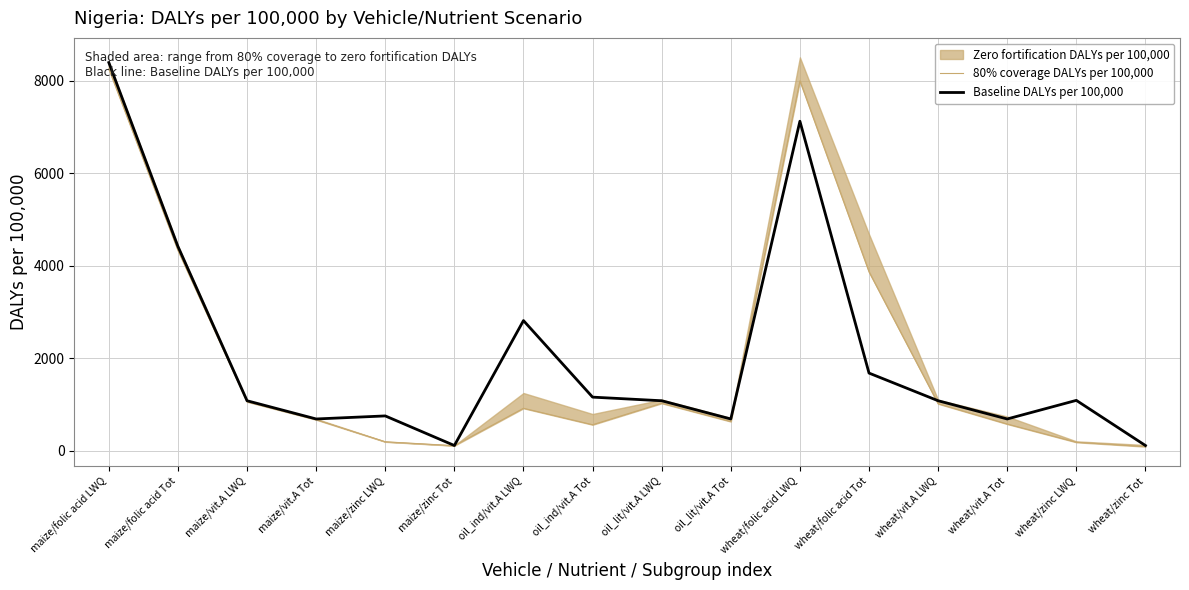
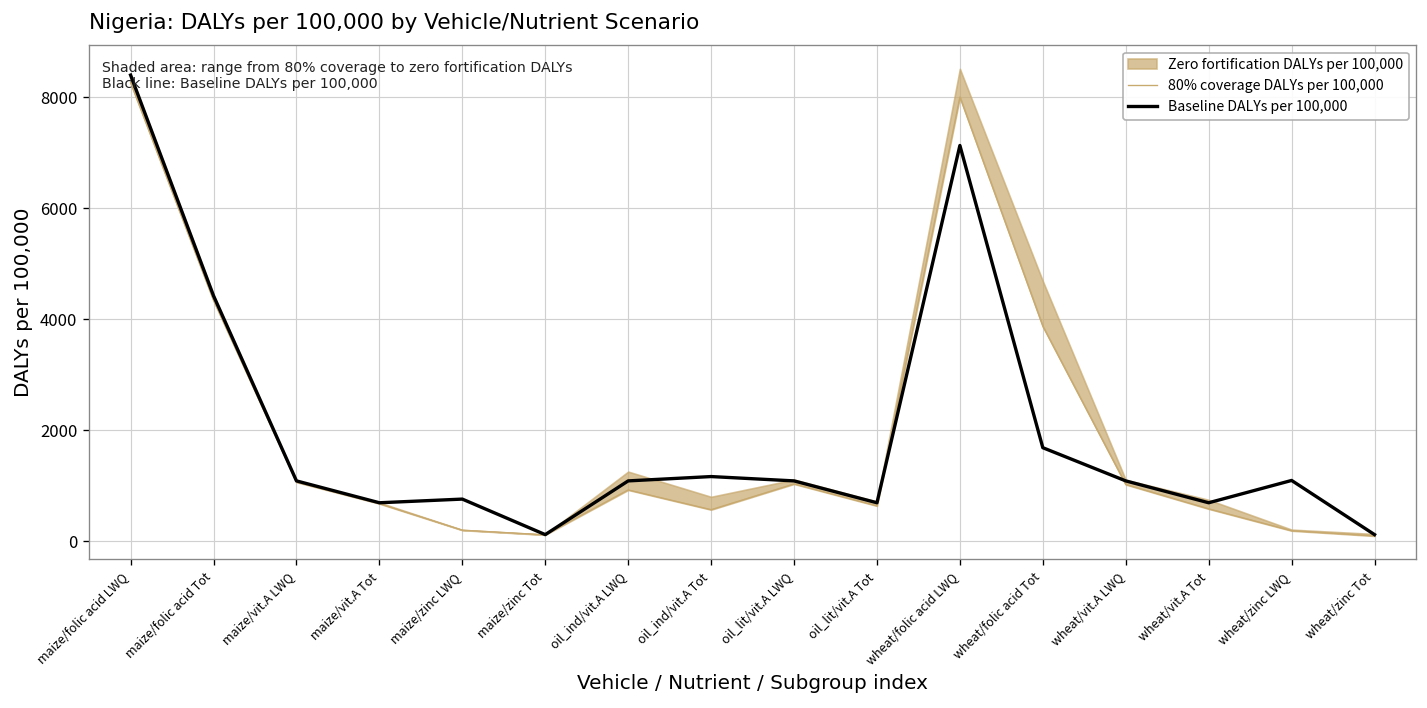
  {
    "Baseline DALYs per 100,000": {
      "maize/zinc LWQ": 800,
-     "oil_ind/vit.A LWQ": 2800,
+     "oil_ind/vit.A LWQ": 1100,
      "oil_ind/vit.A Tot": 1200,
      "wheat/folic acid LWQ": 7100,
      "wheat/folic acid Tot": 1700,
      "wheat/zinc LWQ": 1100
    }
  }
